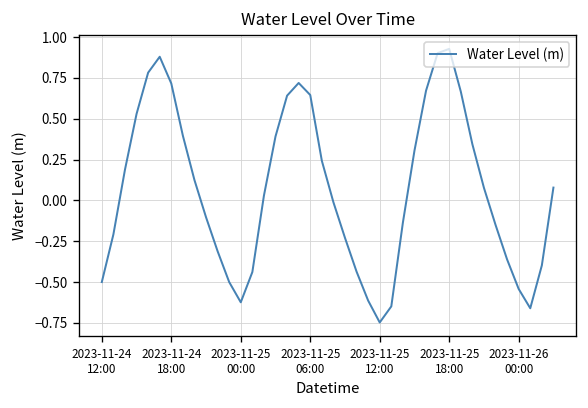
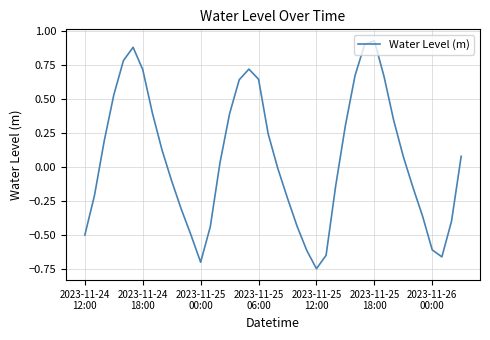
  {
    "2023-11-24 12:00": -0.50,
    "2023-11-24 18:00": 0.72,
-   "2023-11-25 00:00": -0.62,
+   "2023-11-25 00:00": -0.70,
    "2023-11-25 06:00": 0.65,
    "2023-11-25 12:00": -0.75,
-   "2023-11-26 00:00": -0.54
+   "2023-11-26 00:00": -0.61
  }
